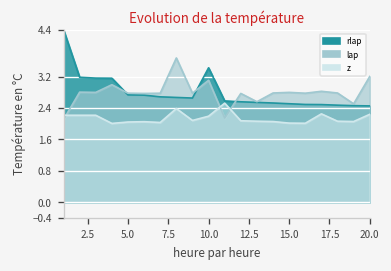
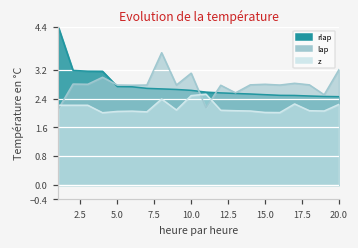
  {
    "rlap": {
-     "10.0": 3.4,
+     "10.0": 2.6,
      "15.0": 2.5,
      "20.0": 2.5
    },
    "lap": {
      "10.0": 3.1,
      "15.0": 2.8,
      "20.0": 3.2
    },
    "z": {
      "5.0": 2.0,
-     "10.0": 2.2,
+     "10.0": 2.5,
      "15.0": 2.0,
      "20.0": 2.2
    }
  }
